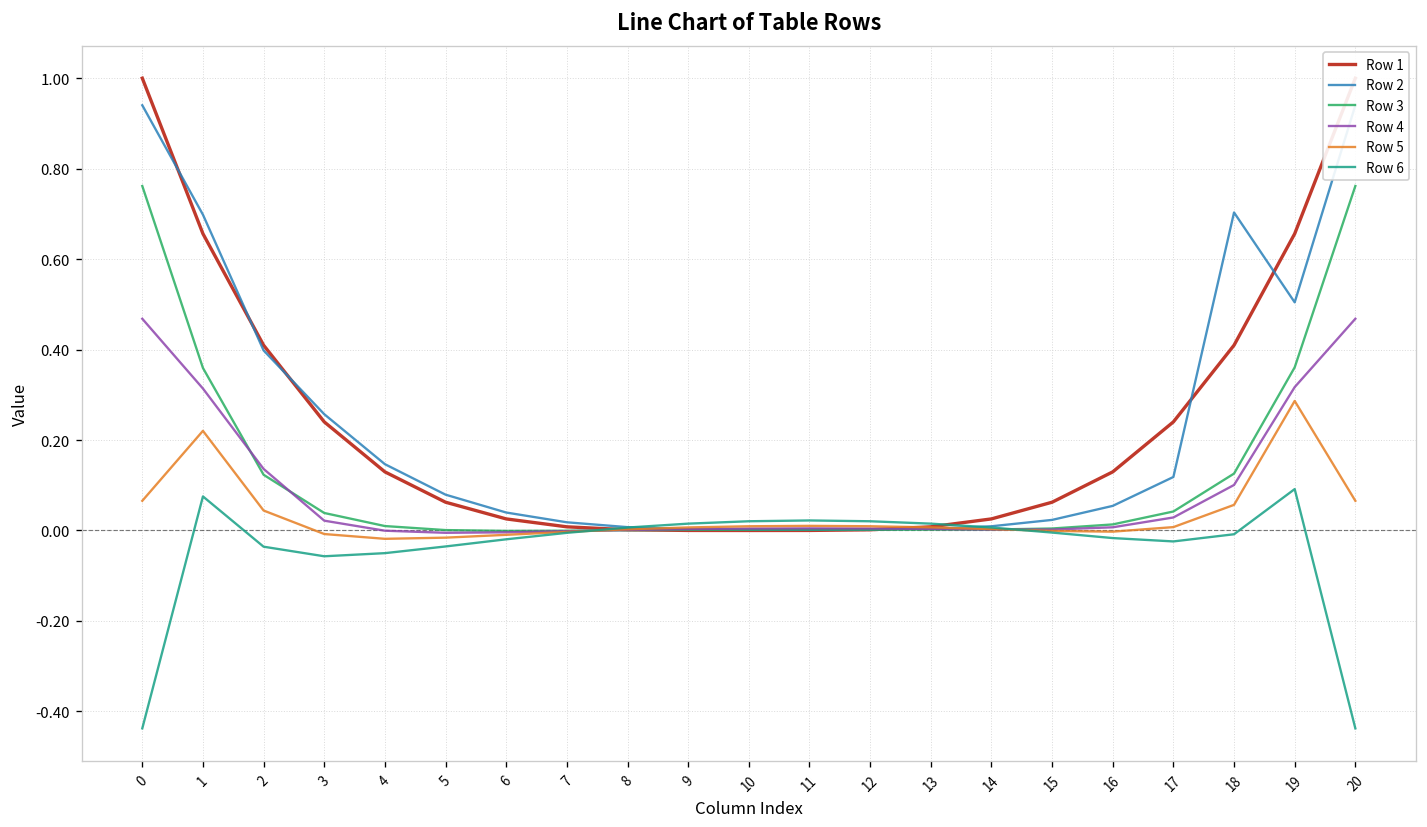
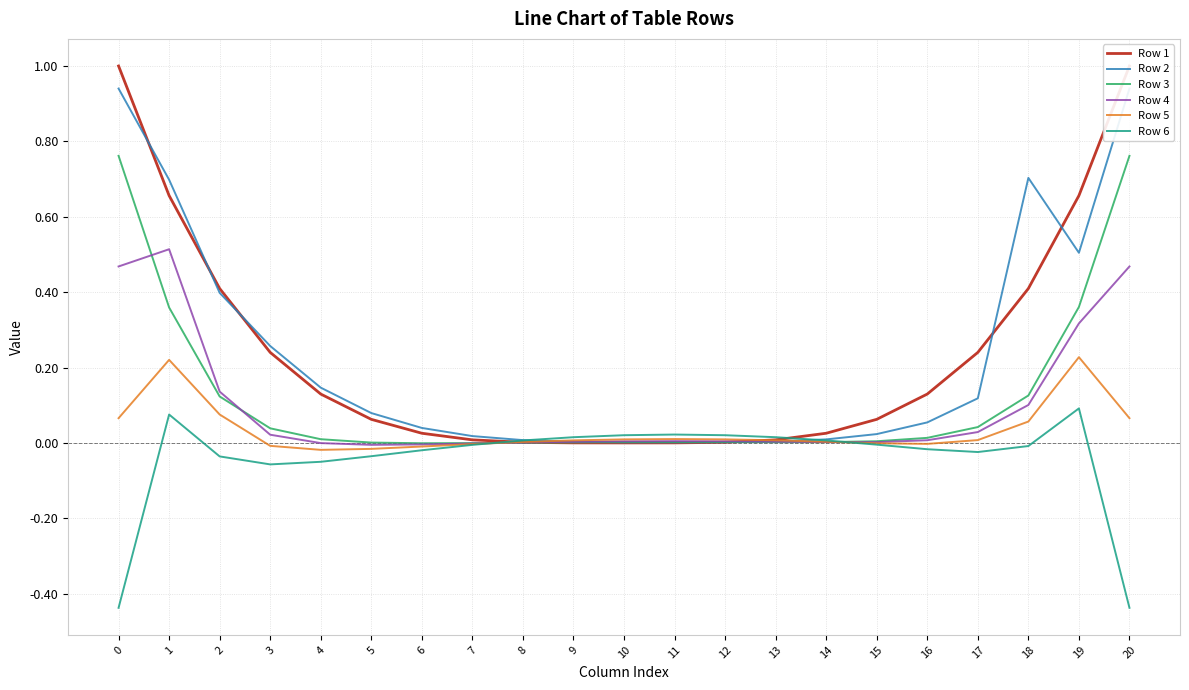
  {
    "Row 1": {
      "0": 1.00,
      "1": 0.66,
      "2": 0.41,
      "3": 0.24,
      "4": 0.13,
      "5": 0.06,
      "6": 0.03,
      "7": 0.01,
      "14": 0.03,
      "15": 0.06,
      "16": 0.13,
      "17": 0.24,
      "18": 0.41,
      "19": 0.66
    },
    "Row 2": {
      "0": 0.94,
      "1": 0.70,
      "2": 0.40,
      "3": 0.26,
      "4": 0.15,
      "5": 0.08,
      "6": 0.04,
      "7": 0.02,
      "15": 0.02,
      "16": 0.05,
      "17": 0.12,
      "18": 0.70,
      "19": 0.50
    },
    "Row 4": {
      "0": 0.47,
-     "1": 0.31,
+     "1": 0.51,
      "2": 0.14,
      "3": 0.02,
      "4": 0.00,
      "17": 0.03,
      "18": 0.10,
      "19": 0.32,
      "20": 0.47
    },
    "Row 5": {
      "0": 0.07,
      "1": 0.22,
-     "2": 0.04,
+     "2": 0.08,
      "3": -0.01,
      "4": -0.02,
      "5": -0.02,
      "16": 0.00,
      "17": 0.01,
      "18": 0.06,
-     "19": 0.29,
+     "19": 0.23,
      "20": 0.07
    }
  }
